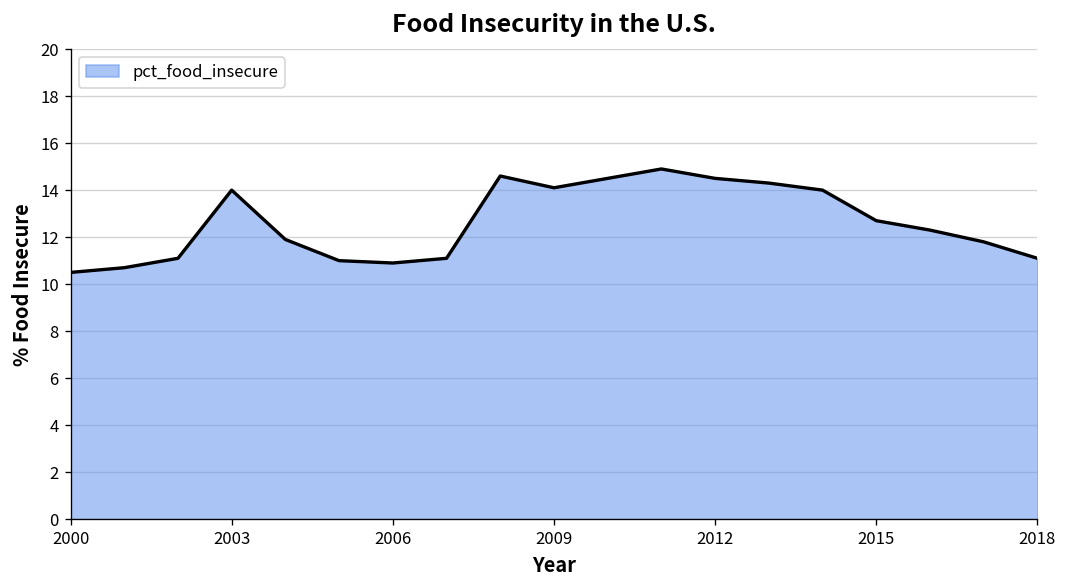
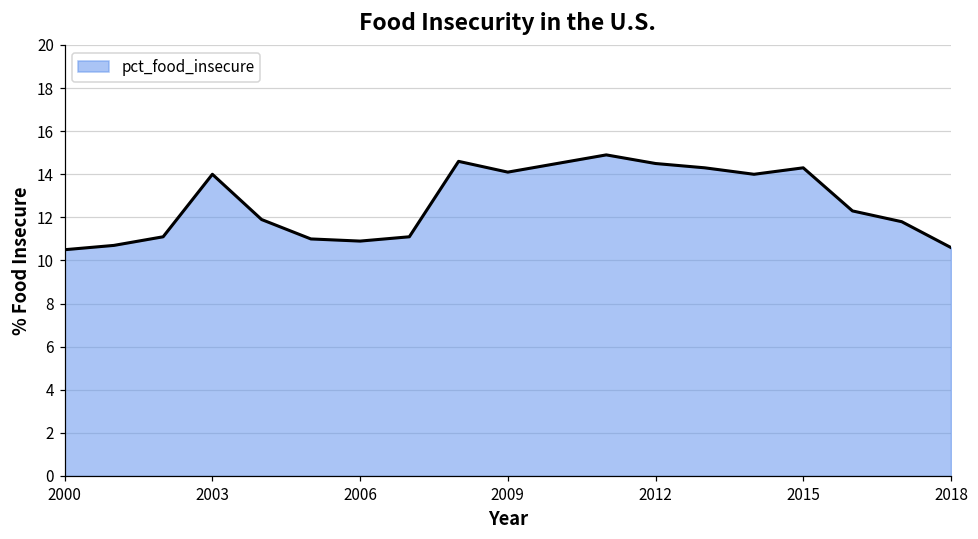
  {
    "2000": 10.5,
    "2003": 14.0,
    "2006": 10.9,
    "2009": 14.1,
    "2012": 14.5,
-   "2015": 12.7,
-   "2018": 11.1
+   "2015": 14.3,
+   "2018": 10.6
  }
